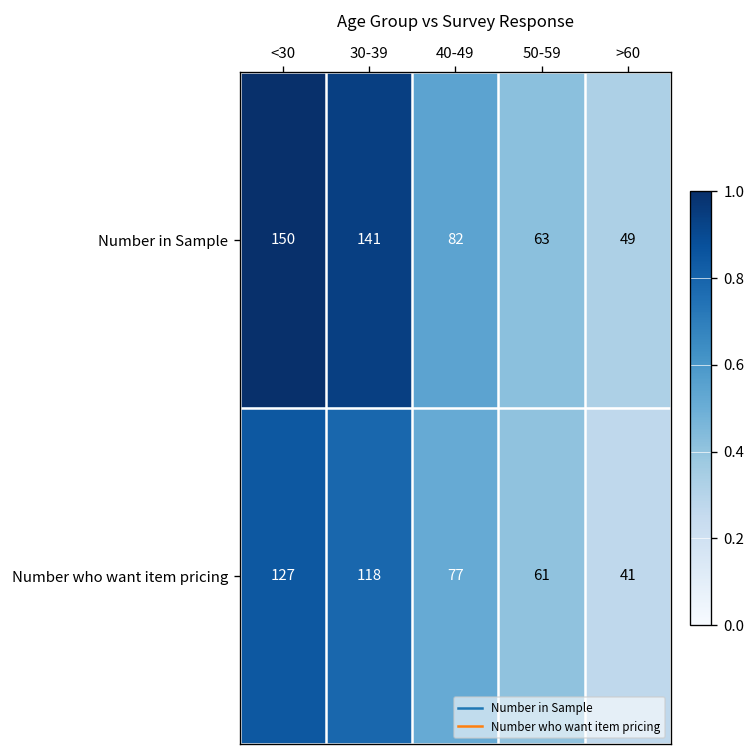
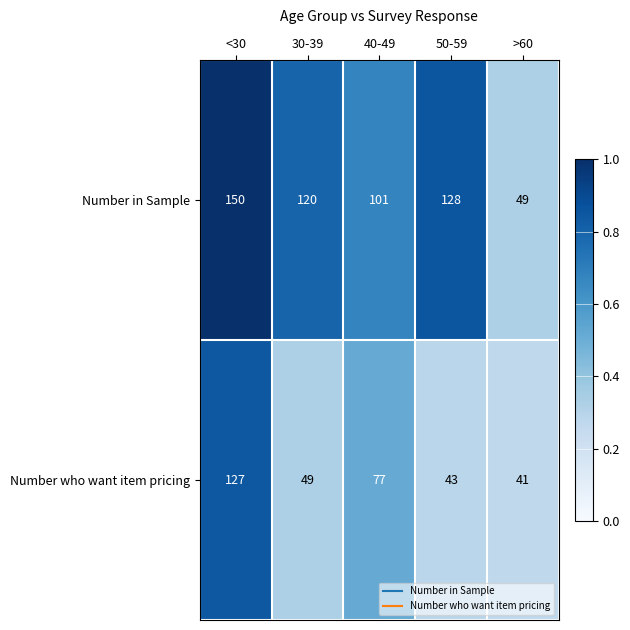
  {
    "Number in Sample": {
      "<30": 150,
-     "30-39": 141,
-     "40-49": 82,
-     "50-59": 63,
+     "30-39": 120,
+     "40-49": 101,
+     "50-59": 128,
      ">60": 49
    },
    "Number who want item pricing": {
      "<30": 127,
-     "30-39": 118,
+     "30-39": 49,
      "40-49": 77,
-     "50-59": 61,
+     "50-59": 43,
      ">60": 41
    }
  }
